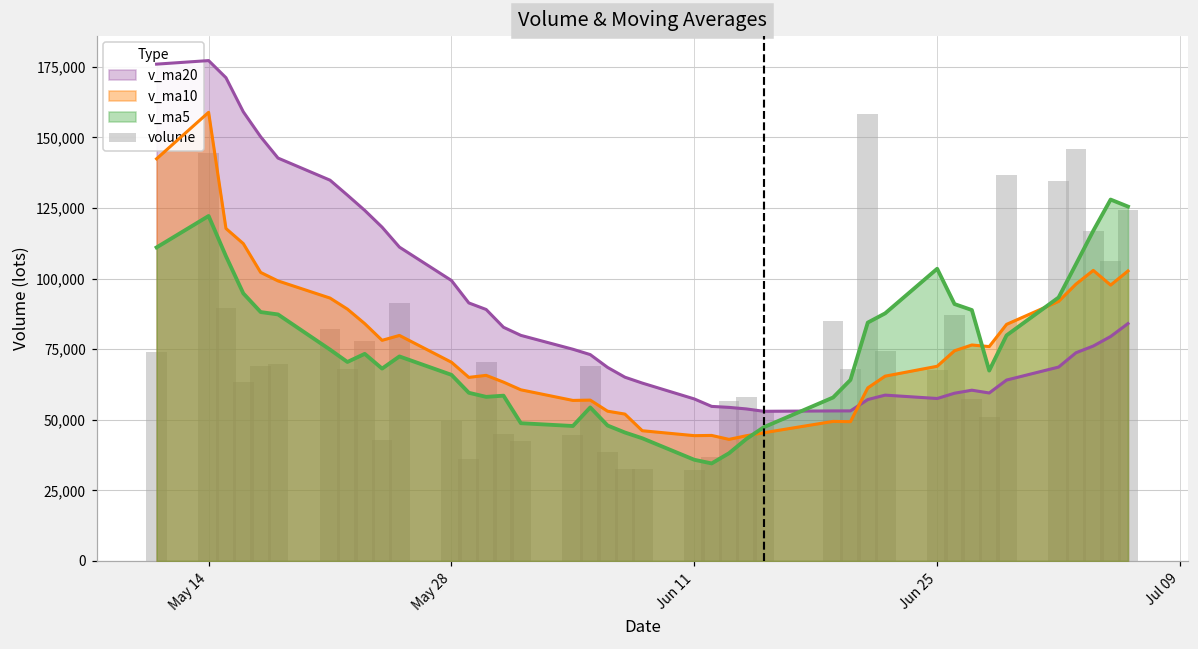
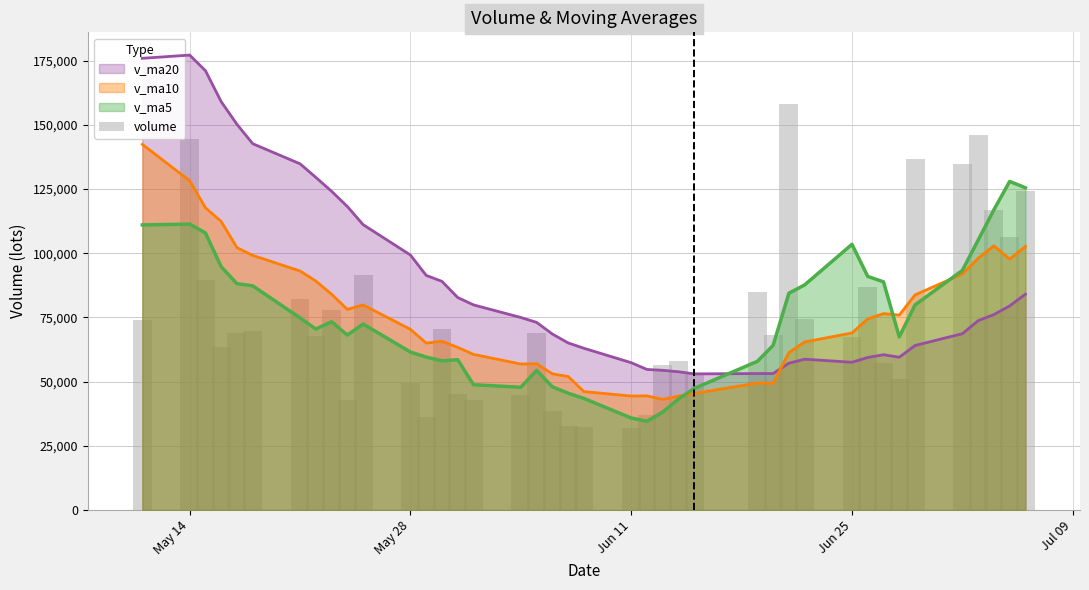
  {
    "v_ma10": {
-     "May 14": "159,000",
+     "May 14": "128,000",
      "May 28": "70,000",
      "Jun 11": "44,000",
      "Jun 25": "69,000"
    },
    "v_ma5": {
-     "May 14": "122,000",
-     "May 28": "66,000",
+     "May 14": "111,000",
+     "May 28": "62,000",
      "Jun 11": "36,000",
      "Jun 25": "103,000"
    }
  }
